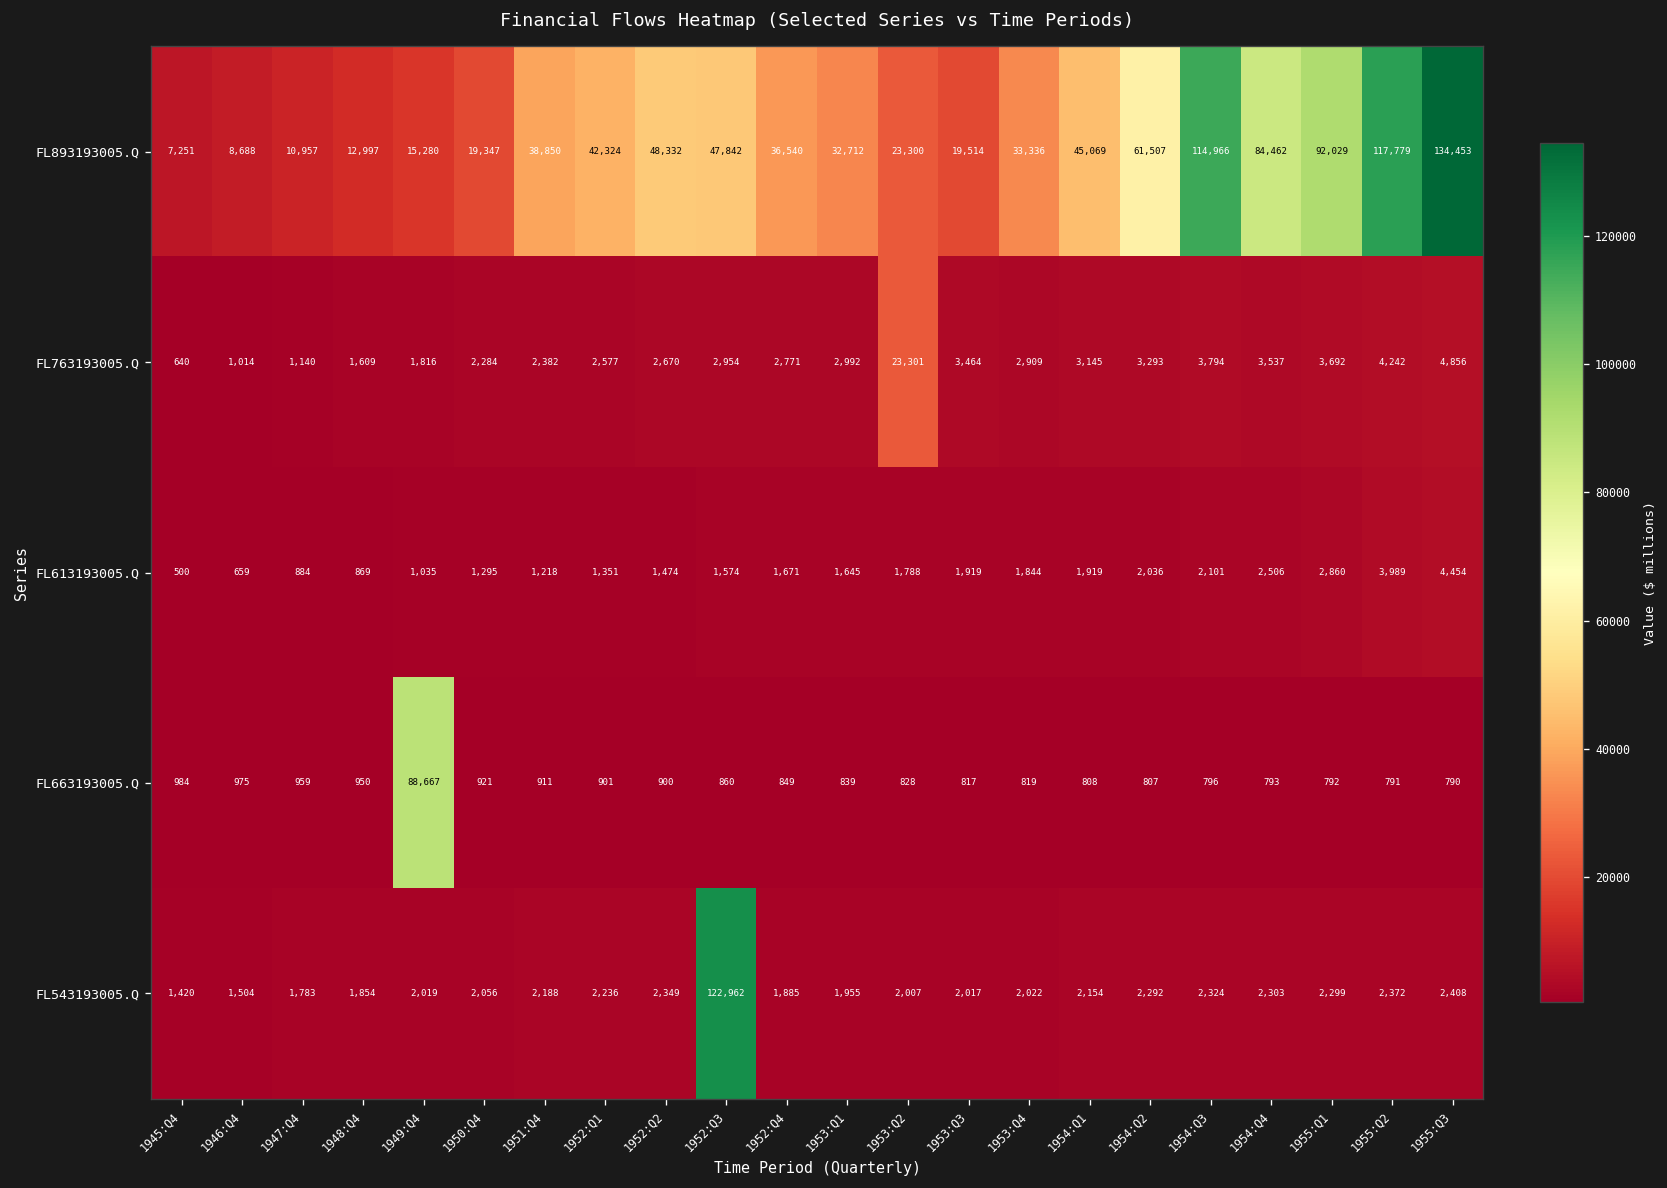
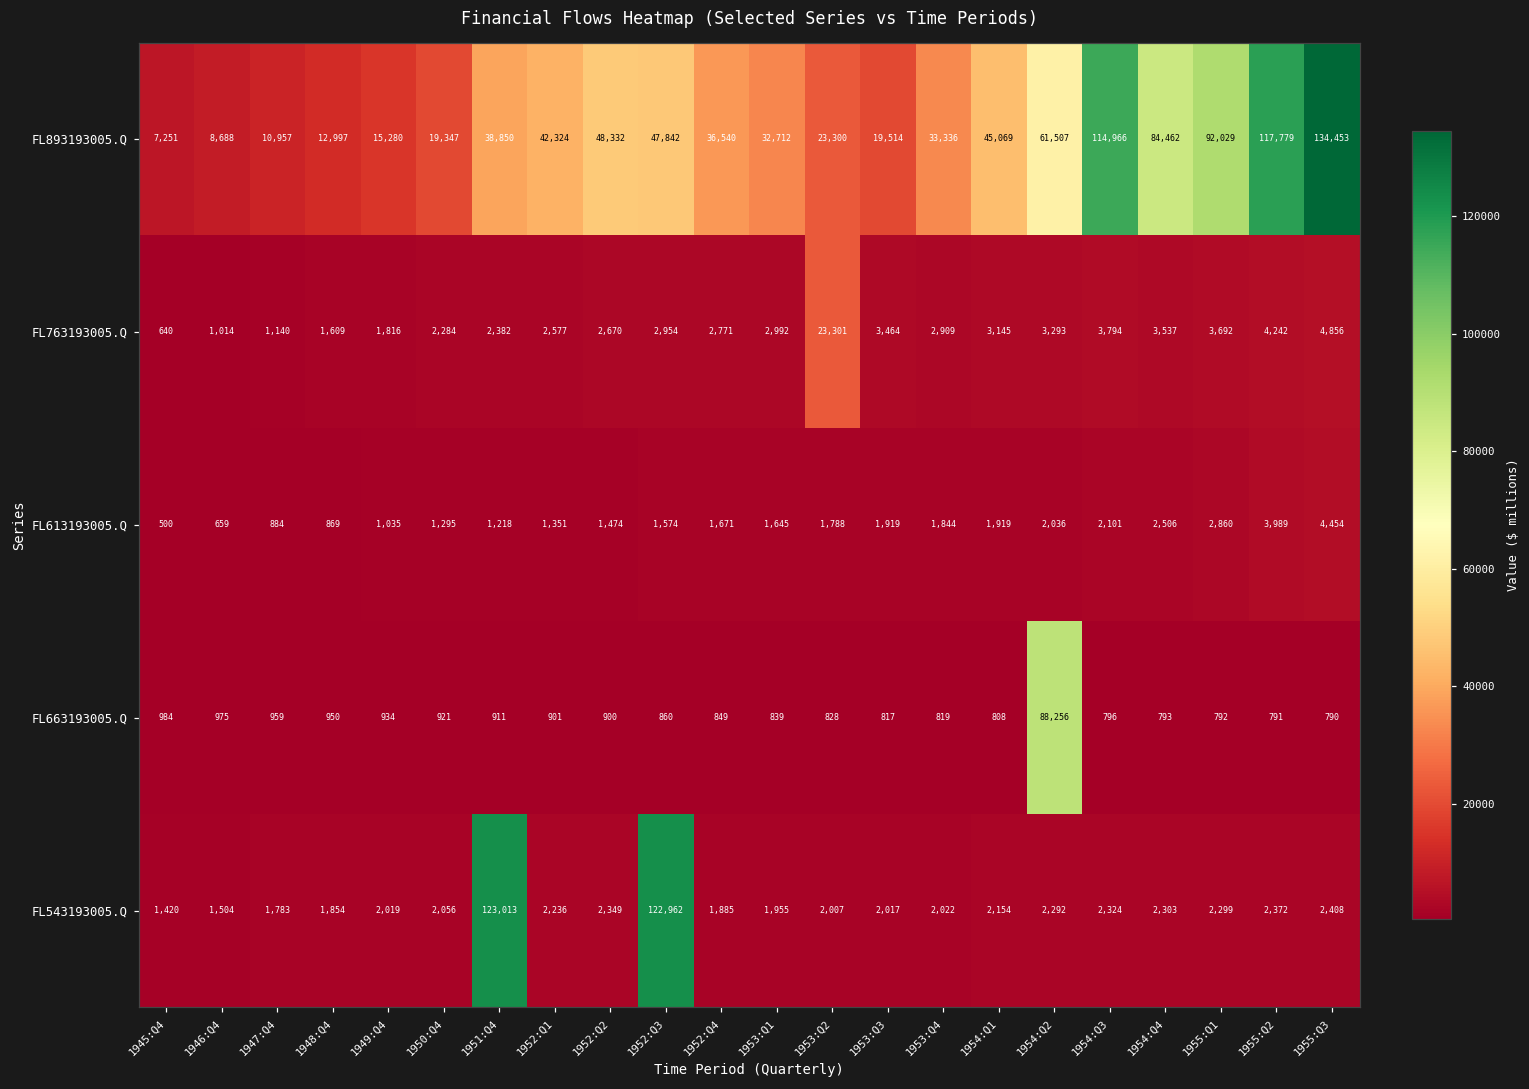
  {
    "FL893193005.Q": {
      "1945:Q4": "7,251",
      "1946:Q4": "8,688",
      "1947:Q4": "10,957",
      "1948:Q4": "12,997",
      "1949:Q4": "15,280",
      "1950:Q4": "19,347",
      "1951:Q4": "38,850",
      "1952:Q1": "42,324",
      "1952:Q2": "48,332",
      "1952:Q3": "47,842",
      "1952:Q4": "36,540",
      "1953:Q1": "32,712",
      "1953:Q2": "23,300",
      "1953:Q3": "19,514",
      "1953:Q4": "33,336",
      "1954:Q1": "45,069",
      "1954:Q2": "61,507",
      "1954:Q3": "114,966",
      "1954:Q4": "84,462",
      "1955:Q1": "92,029",
      "1955:Q2": "117,779",
      "1955:Q3": "134,453"
    },
    "FL763193005.Q": {
      "1945:Q4": "640",
      "1946:Q4": "1,014",
      "1947:Q4": "1,140",
      "1948:Q4": "1,609",
      "1949:Q4": "1,816",
      "1950:Q4": "2,284",
      "1951:Q4": "2,382",
      "1952:Q1": "2,577",
      "1952:Q2": "2,670",
      "1952:Q3": "2,954",
      "1952:Q4": "2,771",
      "1953:Q1": "2,992",
      "1953:Q2": "23,301",
      "1953:Q3": "3,464",
      "1953:Q4": "2,909",
      "1954:Q1": "3,145",
      "1954:Q2": "3,293",
      "1954:Q3": "3,794",
      "1954:Q4": "3,537",
      "1955:Q1": "3,692",
      "1955:Q2": "4,242",
      "1955:Q3": "4,856"
    },
    "FL613193005.Q": {
      "1945:Q4": "500",
      "1946:Q4": "659",
      "1947:Q4": "884",
      "1948:Q4": "869",
      "1949:Q4": "1,035",
      "1950:Q4": "1,295",
      "1951:Q4": "1,218",
      "1952:Q1": "1,351",
      "1952:Q2": "1,474",
      "1952:Q3": "1,574",
      "1952:Q4": "1,671",
      "1953:Q1": "1,645",
      "1953:Q2": "1,788",
      "1953:Q3": "1,919",
      "1953:Q4": "1,844",
      "1954:Q1": "1,919",
      "1954:Q2": "2,036",
      "1954:Q3": "2,101",
      "1954:Q4": "2,506",
      "1955:Q1": "2,860",
      "1955:Q2": "3,989",
      "1955:Q3": "4,454"
    },
    "FL663193005.Q": {
      "1945:Q4": "984",
      "1946:Q4": "975",
      "1947:Q4": "959",
      "1948:Q4": "950",
-     "1949:Q4": "88,667",
+     "1949:Q4": "934",
      "1950:Q4": "921",
      "1951:Q4": "911",
      "1952:Q1": "901",
      "1952:Q2": "900",
      "1952:Q3": "860",
      "1952:Q4": "849",
      "1953:Q1": "839",
      "1953:Q2": "828",
      "1953:Q3": "817",
      "1953:Q4": "819",
      "1954:Q1": "808",
-     "1954:Q2": "807",
+     "1954:Q2": "88,256",
      "1954:Q3": "796",
      "1954:Q4": "793",
      "1955:Q1": "792",
      "1955:Q2": "791",
      "1955:Q3": "790"
    },
    "FL543193005.Q": {
      "1945:Q4": "1,420",
      "1946:Q4": "1,504",
      "1947:Q4": "1,783",
      "1948:Q4": "1,854",
      "1949:Q4": "2,019",
      "1950:Q4": "2,056",
-     "1951:Q4": "2,188",
+     "1951:Q4": "123,013",
      "1952:Q1": "2,236",
      "1952:Q2": "2,349",
      "1952:Q3": "122,962",
      "1952:Q4": "1,885",
      "1953:Q1": "1,955",
      "1953:Q2": "2,007",
      "1953:Q3": "2,017",
      "1953:Q4": "2,022",
      "1954:Q1": "2,154",
      "1954:Q2": "2,292",
      "1954:Q3": "2,324",
      "1954:Q4": "2,303",
      "1955:Q1": "2,299",
      "1955:Q2": "2,372",
      "1955:Q3": "2,408"
    }
  }
